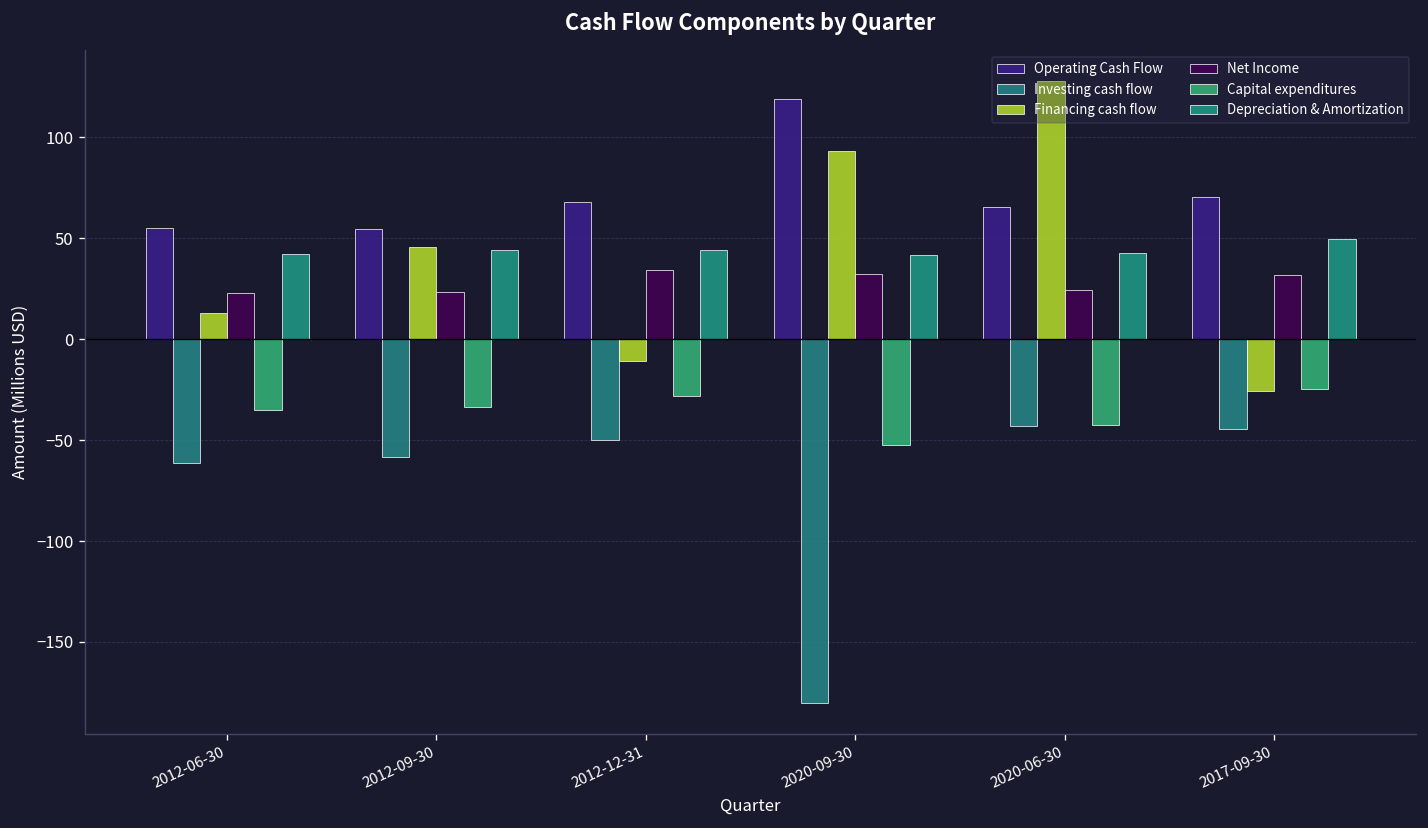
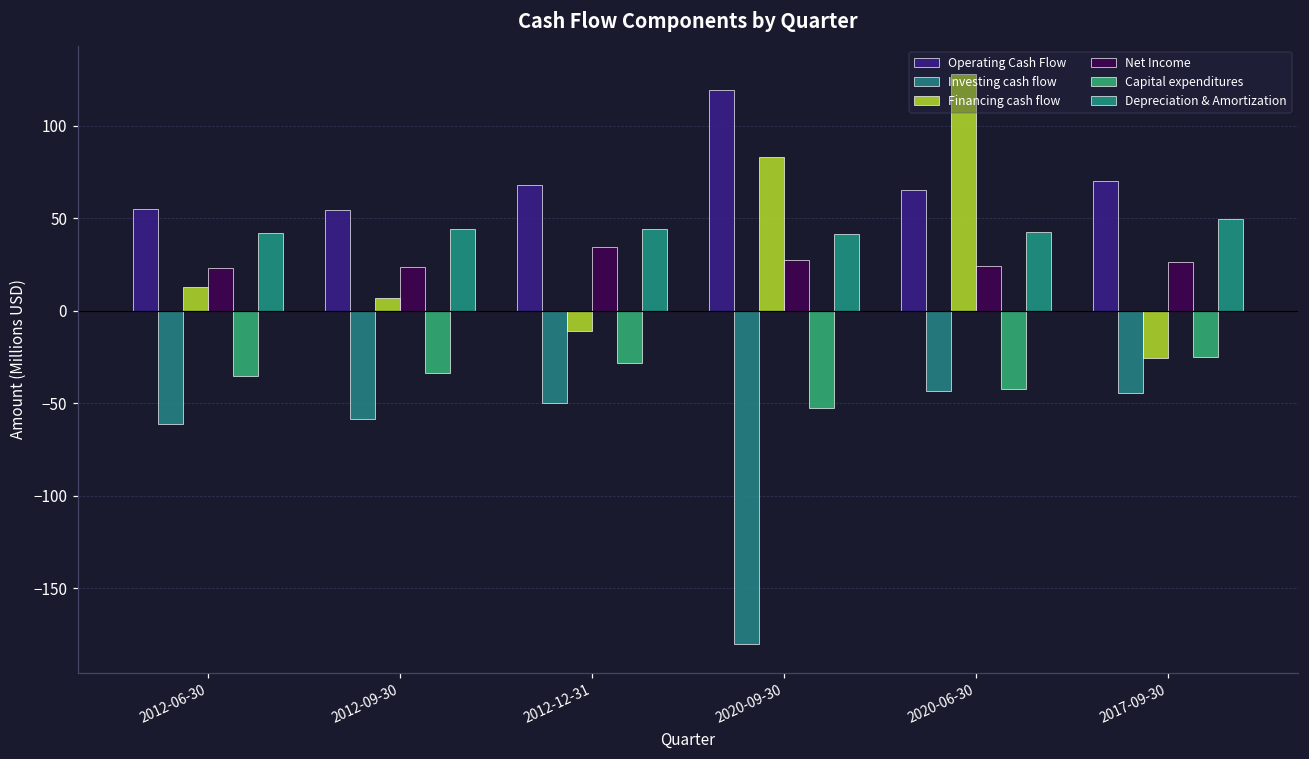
  {
    "Operating Cash Flow": {
      "2012-06-30": 55,
      "2012-09-30": 55,
      "2012-12-31": 68,
      "2020-09-30": 119,
      "2020-06-30": 65,
      "2017-09-30": 70
    },
    "Financing cash flow": {
      "2012-06-30": 13,
-     "2012-09-30": 46,
+     "2012-09-30": 7,
      "2012-12-31": -11,
-     "2020-09-30": 93,
+     "2020-09-30": 83,
      "2017-09-30": -26
    },
    "Net Income": {
      "2012-06-30": 23,
      "2012-09-30": 24,
      "2012-12-31": 34,
-     "2020-09-30": 33,
+     "2020-09-30": 28,
      "2020-06-30": 25,
-     "2017-09-30": 32
+     "2017-09-30": 26
    }
  }
